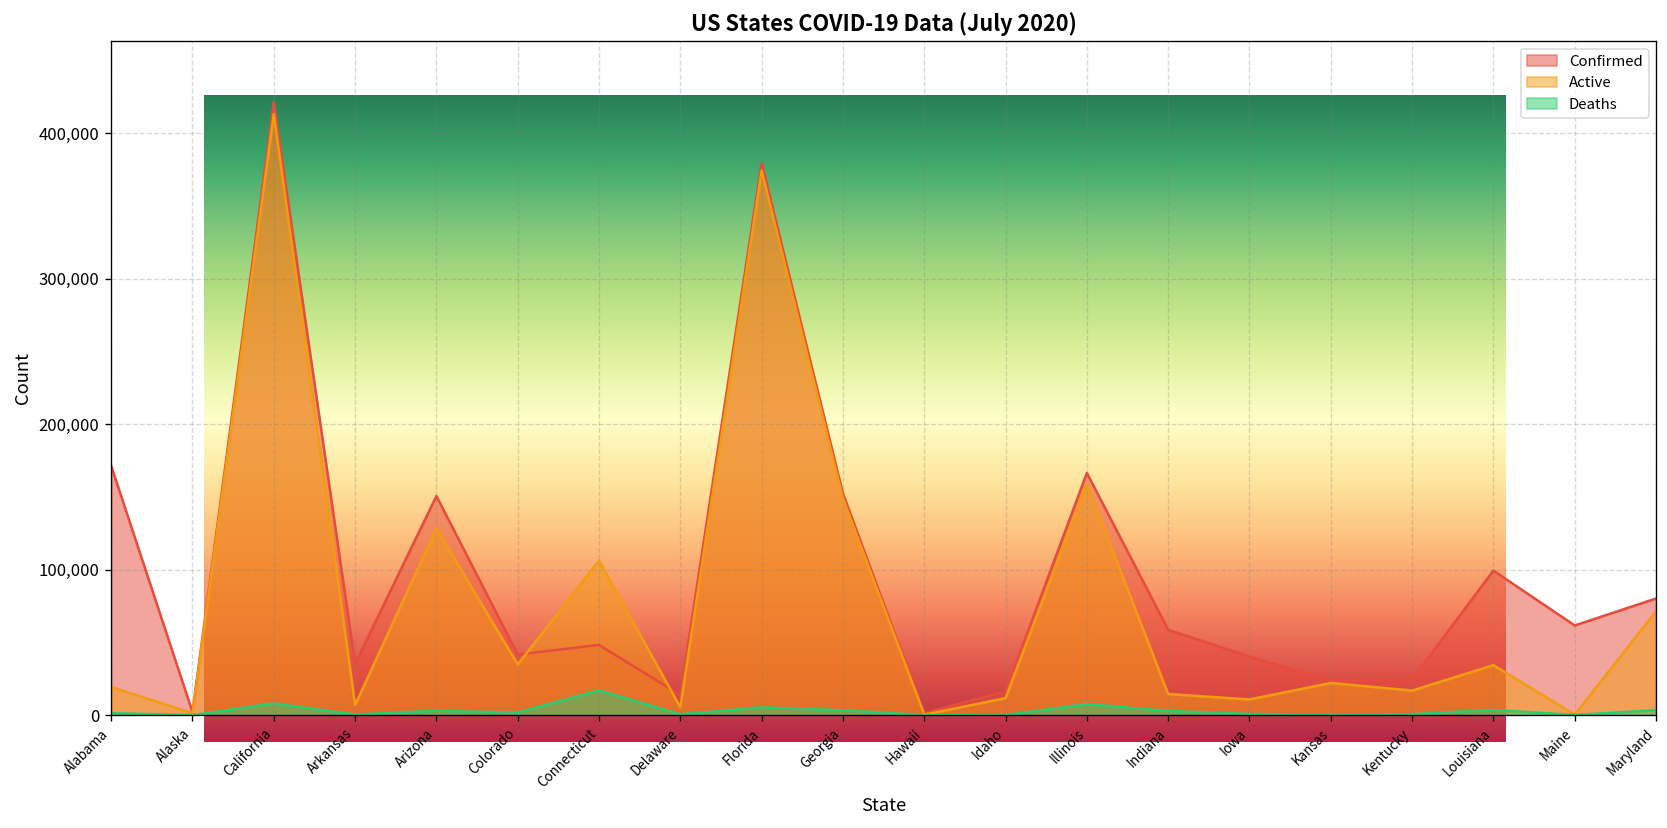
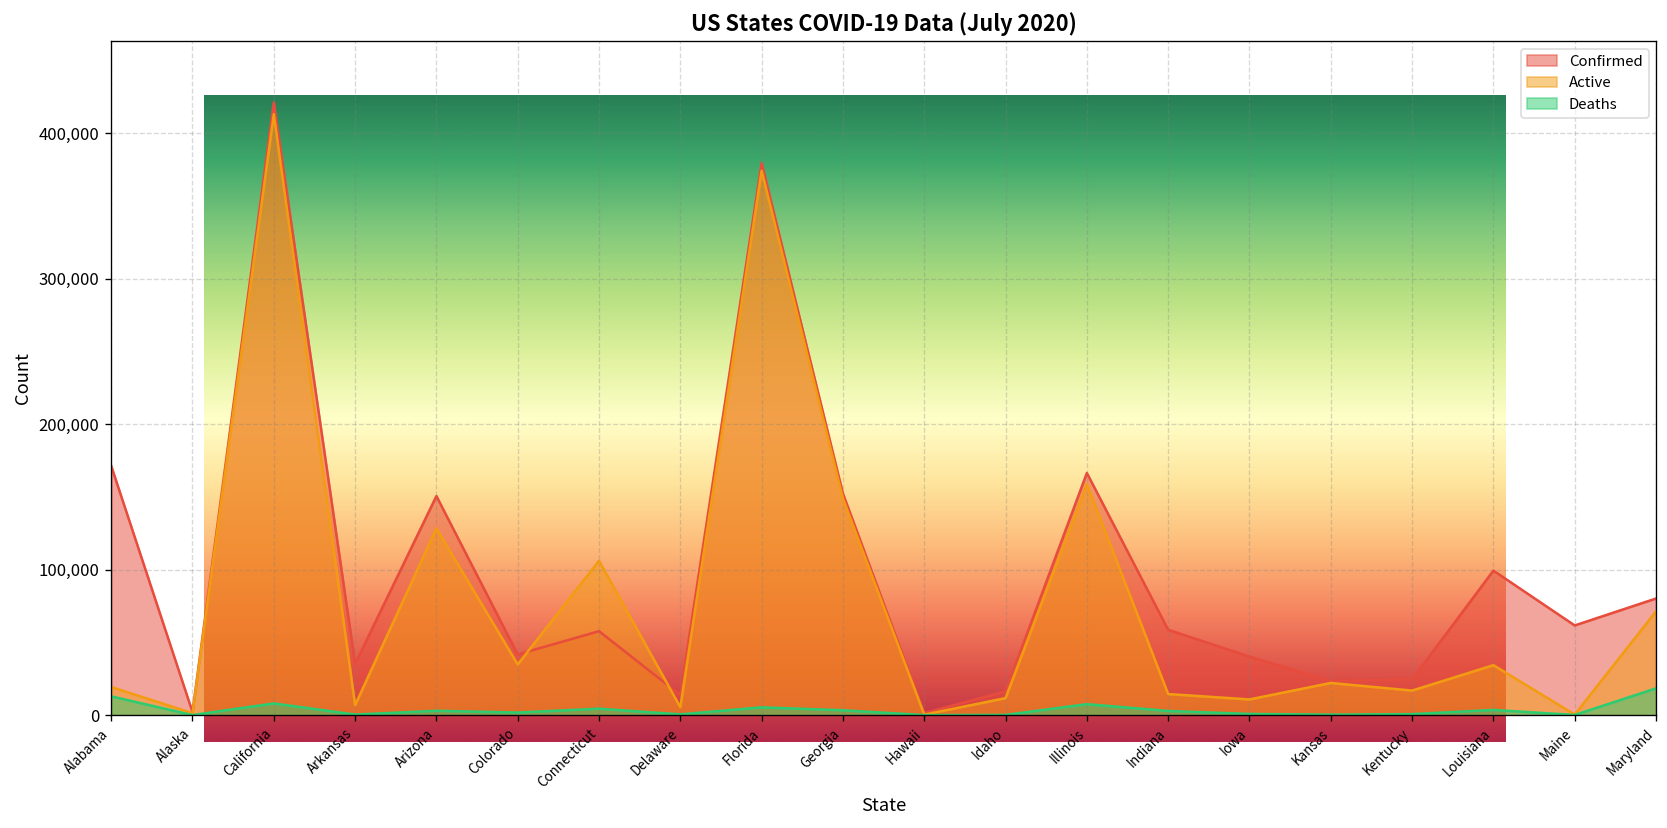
  {
    "Confirmed": {
      "Alabama": "171,000",
-     "Connecticut": "48,000",
+     "Connecticut": "58,000",
      "Maine": "62,000",
      "Maryland": "80,000"
    },
    "Active": {
      "Alabama": "19,000",
      "Connecticut": "106,000",
      "Maryland": "71,000"
    },
    "Deaths": {
-     "Alabama": "1,000",
-     "Connecticut": "17,000",
-     "Maryland": "3,000"
+     "Alabama": "13,000",
+     "Connecticut": "4,000",
+     "Maryland": "18,000"
    }
  }
